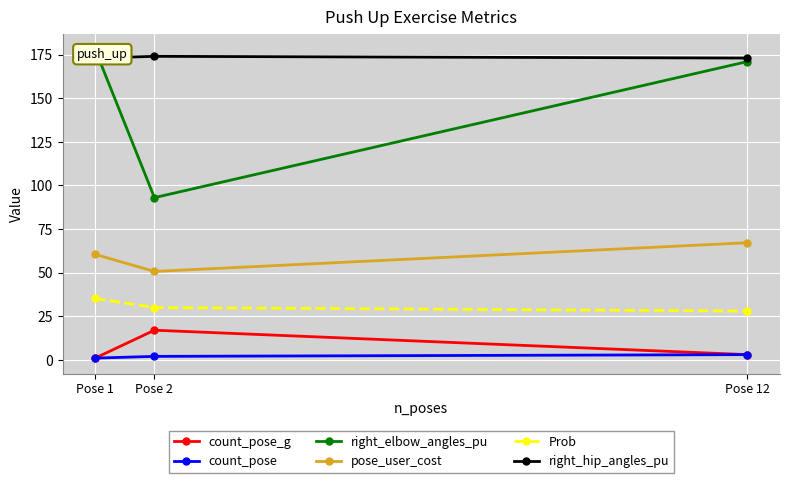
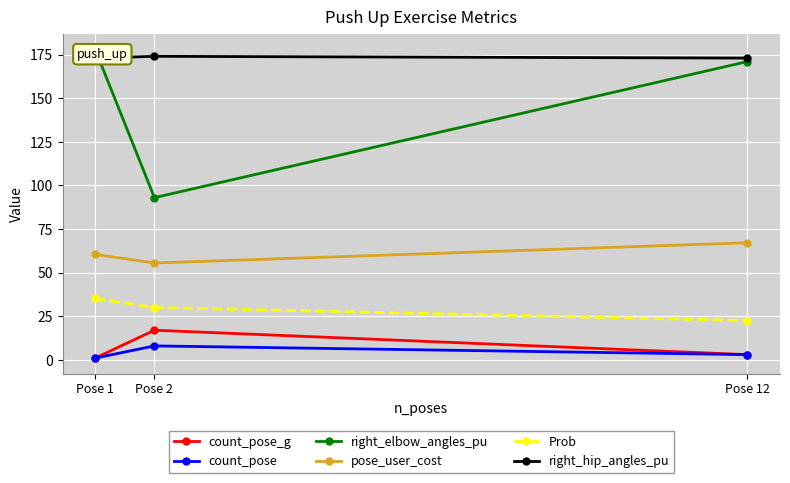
  {
    "count_pose_g": {
      "Pose 2": 17
    },
    "count_pose": {
-     "Pose 2": 2
+     "Pose 2": 8
    },
    "right_elbow_angles_pu": {
      "Pose 2": 93,
      "Pose 12": 171
    },
    "pose_user_cost": {
      "Pose 1": 60,
-     "Pose 2": 51,
+     "Pose 2": 56,
      "Pose 12": 67
    },
    "Prob": {
      "Pose 1": 35,
      "Pose 2": 30,
-     "Pose 12": 28
+     "Pose 12": 23
    },
    "right_hip_angles_pu": {
      "Pose 2": 174,
      "Pose 12": 173
    }
  }
